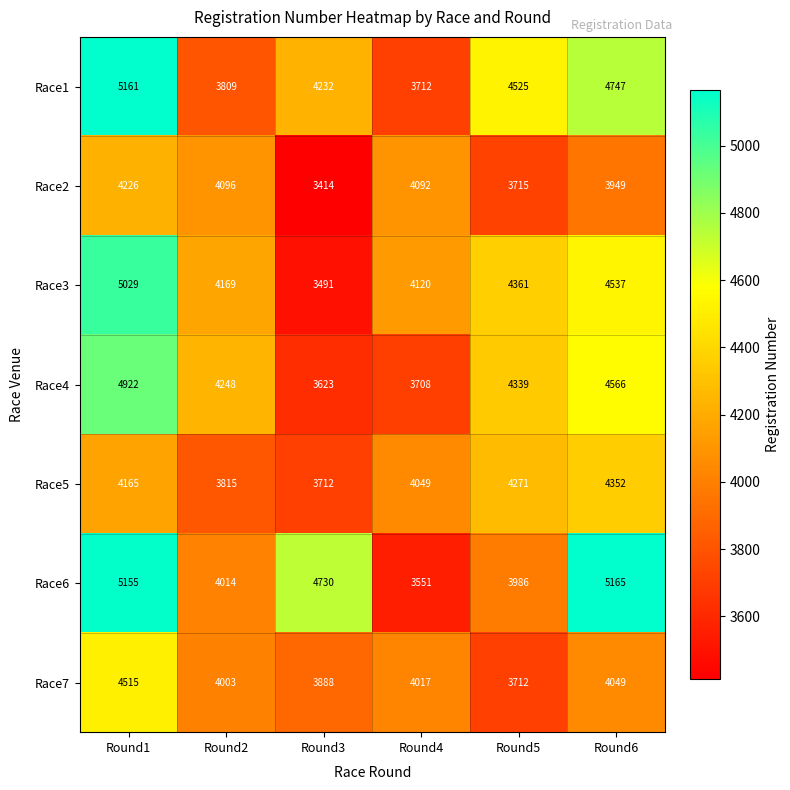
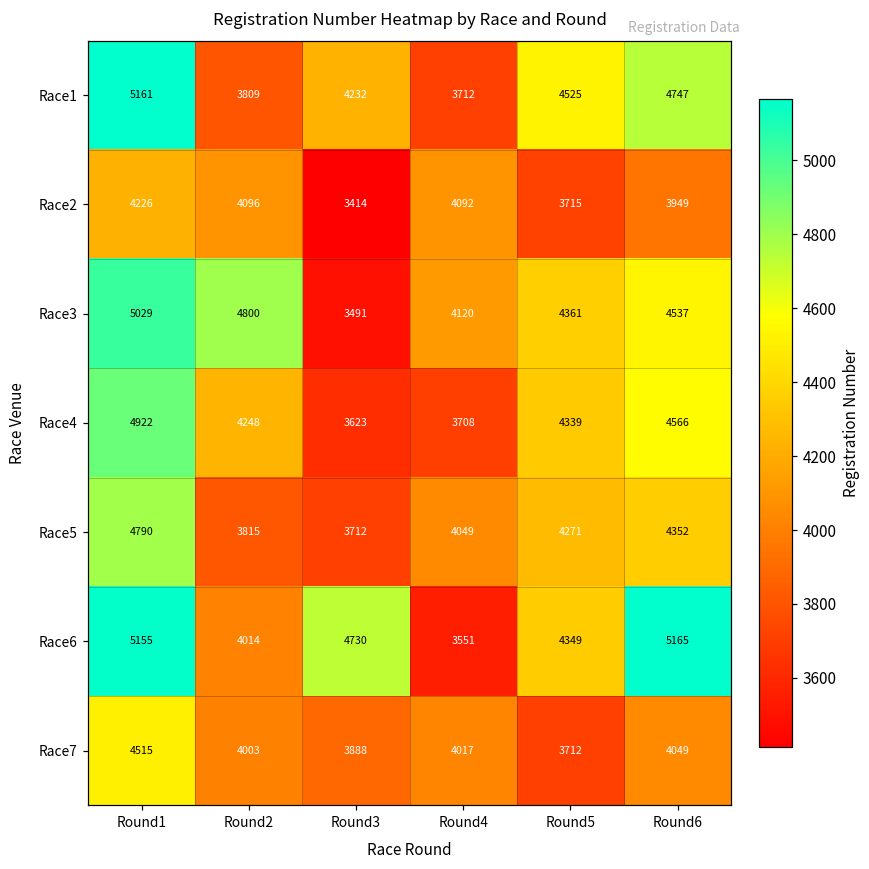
  {
    "Race1": {
      "Round1": 5161,
      "Round2": 3809,
      "Round3": 4232,
      "Round4": 3712,
      "Round5": 4525,
      "Round6": 4747
    },
    "Race2": {
      "Round1": 4226,
      "Round2": 4096,
      "Round3": 3414,
      "Round4": 4092,
      "Round5": 3715,
      "Round6": 3949
    },
    "Race3": {
      "Round1": 5029,
-     "Round2": 4169,
+     "Round2": 4800,
      "Round3": 3491,
      "Round4": 4120,
      "Round5": 4361,
      "Round6": 4537
    },
    "Race4": {
      "Round1": 4922,
      "Round2": 4248,
      "Round3": 3623,
      "Round4": 3708,
      "Round5": 4339,
      "Round6": 4566
    },
    "Race5": {
-     "Round1": 4165,
+     "Round1": 4790,
      "Round2": 3815,
      "Round3": 3712,
      "Round4": 4049,
      "Round5": 4271,
      "Round6": 4352
    },
    "Race6": {
      "Round1": 5155,
      "Round2": 4014,
      "Round3": 4730,
      "Round4": 3551,
-     "Round5": 3986,
+     "Round5": 4349,
      "Round6": 5165
    },
    "Race7": {
      "Round1": 4515,
      "Round2": 4003,
      "Round3": 3888,
      "Round4": 4017,
      "Round5": 3712,
      "Round6": 4049
    }
  }
